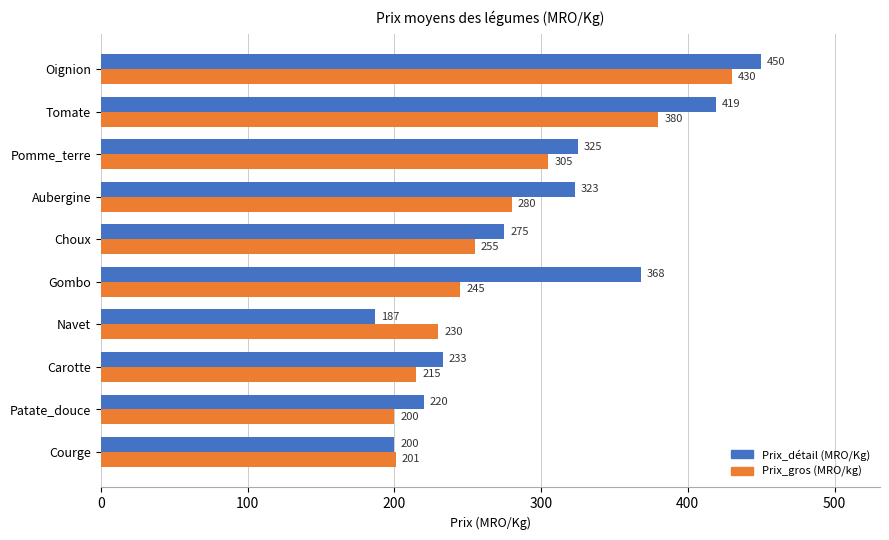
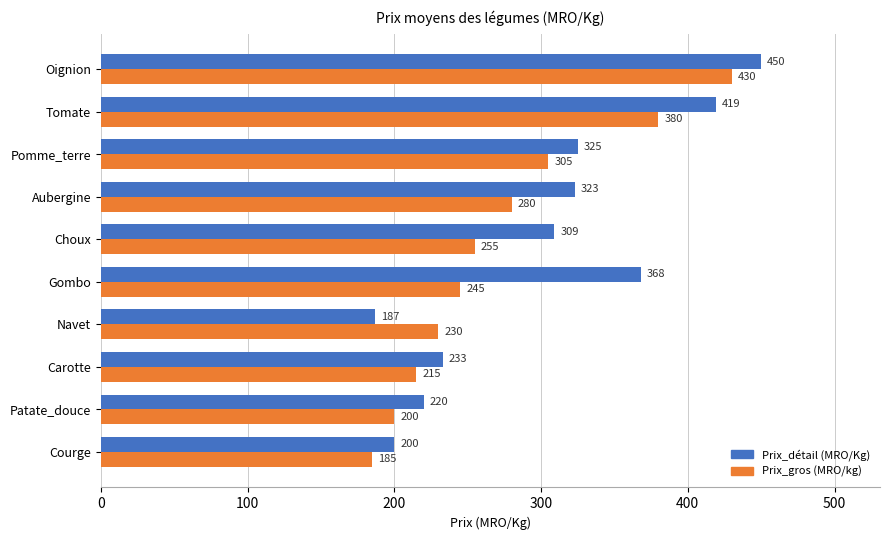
  {
    "Prix_détail (MRO/Kg)": {
      "Oignion": 450,
      "Tomate": 419,
      "Pomme_terre": 325,
      "Aubergine": 323,
-     "Choux": 275,
+     "Choux": 309,
      "Gombo": 368,
      "Navet": 187,
      "Carotte": 233,
      "Patate_douce": 220,
      "Courge": 200
    },
    "Prix_gros (MRO/kg)": {
      "Oignion": 430,
      "Tomate": 380,
      "Pomme_terre": 305,
      "Aubergine": 280,
      "Choux": 255,
      "Gombo": 245,
      "Navet": 230,
      "Carotte": 215,
      "Patate_douce": 200,
-     "Courge": 201
+     "Courge": 185
    }
  }
